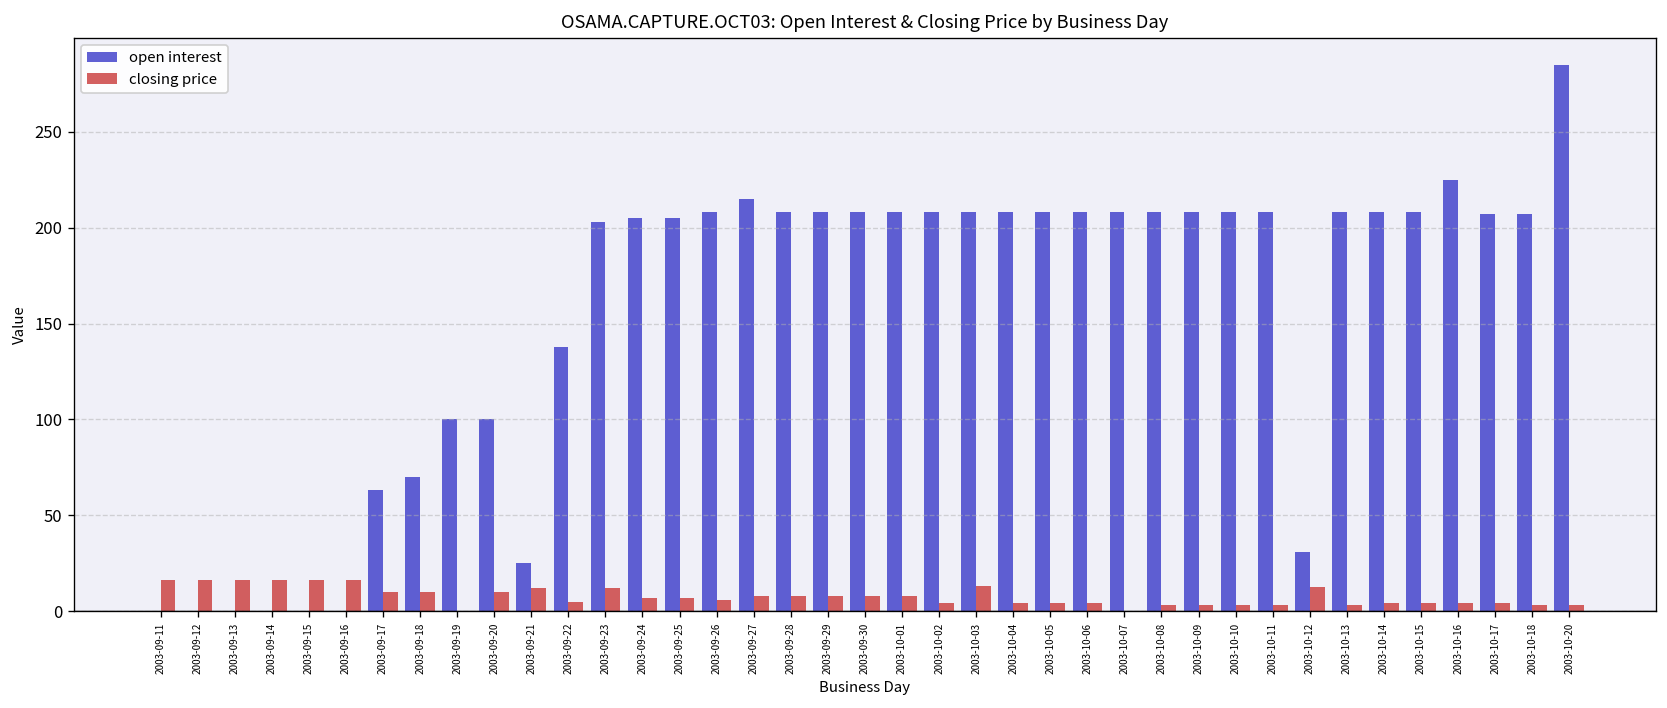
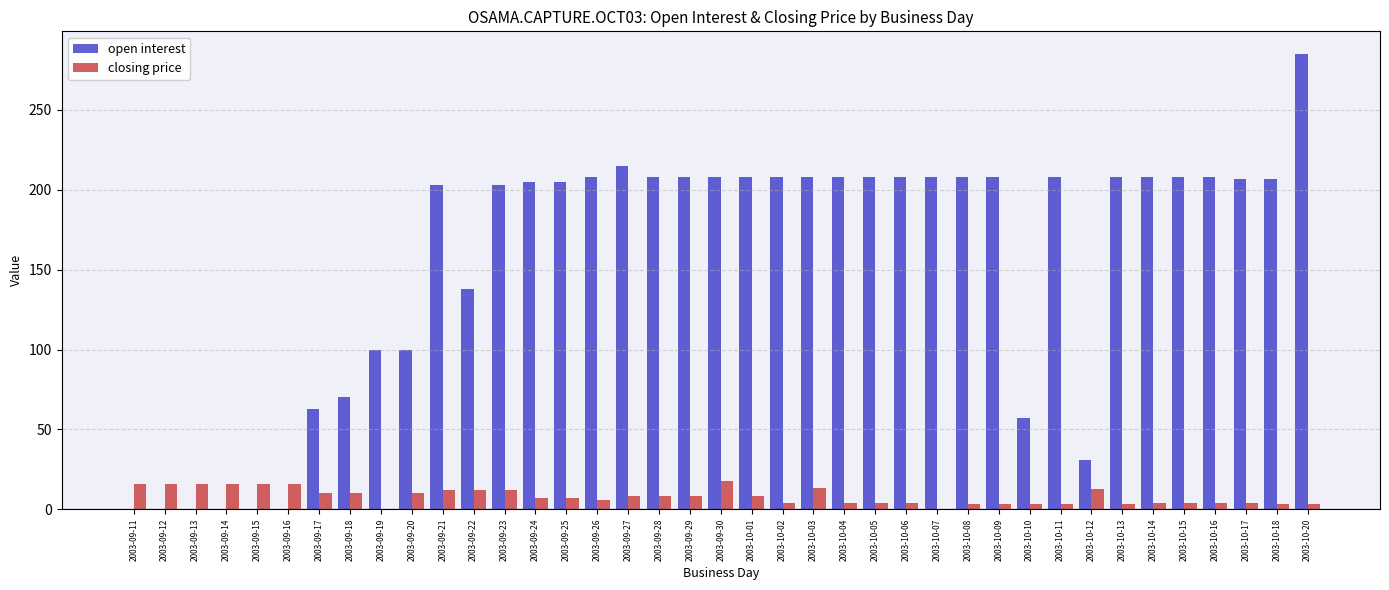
  {
    "open interest": {
      "2003-09-11": 0,
      "2003-09-12": 0,
      "2003-09-13": 0,
      "2003-09-14": 0,
      "2003-09-15": 0,
      "2003-09-16": 0,
      "2003-09-17": 63,
      "2003-09-18": 70,
      "2003-09-19": 100,
      "2003-09-20": 100,
-     "2003-09-21": 25,
+     "2003-09-21": 203,
      "2003-09-22": 138,
      "2003-09-23": 203,
      "2003-09-24": 205,
      "2003-09-25": 205,
      "2003-09-26": 208,
      "2003-09-27": 215,
      "2003-09-28": 208,
      "2003-09-29": 208,
      "2003-09-30": 208,
      "2003-10-01": 208,
      "2003-10-02": 208,
      "2003-10-03": 208,
      "2003-10-04": 208,
      "2003-10-05": 208,
      "2003-10-06": 208,
      "2003-10-07": 208,
      "2003-10-08": 208,
      "2003-10-09": 208,
-     "2003-10-10": 208,
+     "2003-10-10": 57,
      "2003-10-11": 208,
      "2003-10-12": 31,
      "2003-10-13": 208,
      "2003-10-14": 208,
      "2003-10-15": 208,
-     "2003-10-16": 225,
+     "2003-10-16": 208,
      "2003-10-17": 207,
      "2003-10-18": 207,
      "2003-10-20": 285
    },
    "closing price": {
      "2003-09-11": 16,
      "2003-09-12": 16,
      "2003-09-13": 16,
      "2003-09-14": 16,
      "2003-09-15": 16,
      "2003-09-16": 16,
      "2003-09-17": 10,
      "2003-09-18": 10,
      "2003-09-19": 0,
      "2003-09-20": 10,
      "2003-09-21": 12,
-     "2003-09-22": 5,
+     "2003-09-22": 12,
      "2003-09-23": 12,
      "2003-09-24": 7,
      "2003-09-25": 7,
      "2003-09-26": 6,
      "2003-09-27": 8,
      "2003-09-28": 8,
      "2003-09-29": 8,
-     "2003-09-30": 8,
+     "2003-09-30": 18,
      "2003-10-01": 8,
      "2003-10-02": 4,
      "2003-10-03": 13,
      "2003-10-04": 4,
      "2003-10-05": 4,
      "2003-10-06": 4,
      "2003-10-07": 0,
      "2003-10-08": 3,
      "2003-10-09": 3,
      "2003-10-10": 3,
      "2003-10-11": 3,
      "2003-10-12": 13,
      "2003-10-13": 3,
      "2003-10-14": 4,
      "2003-10-15": 4,
      "2003-10-16": 4,
      "2003-10-17": 4,
      "2003-10-18": 3,
      "2003-10-20": 3
    }
  }
